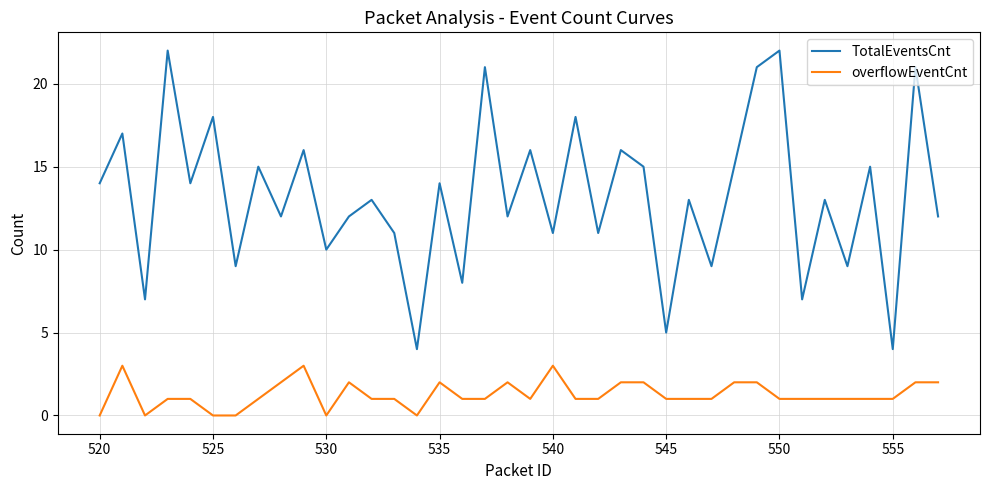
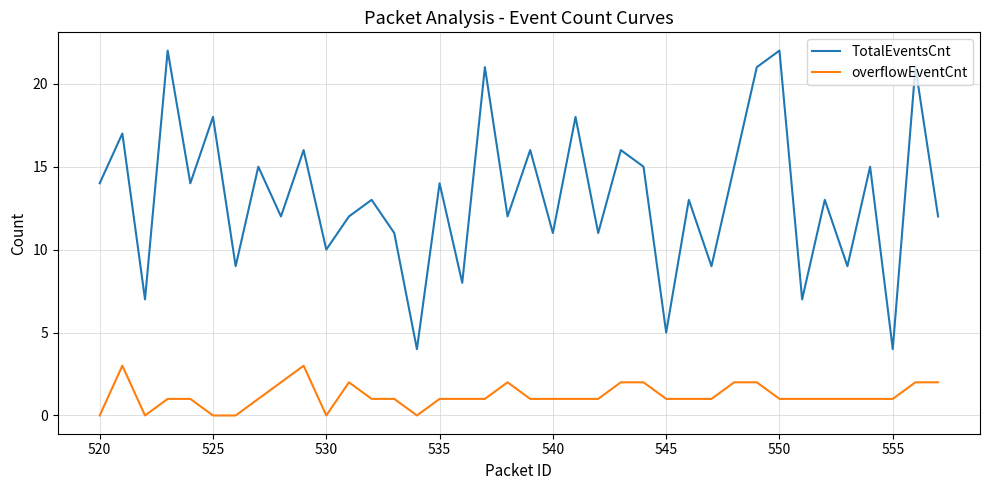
  {
    "TotalEventsCnt": {
      "520": 14,
      "525": 18,
      "530": 10,
      "535": 14,
      "540": 11,
      "545": 5,
      "550": 22,
      "555": 4
    },
    "overflowEventCnt": {
      "520": 0,
      "525": 0,
      "530": 0,
-     "535": 2,
-     "540": 3,
+     "535": 1,
+     "540": 1,
      "545": 1,
      "550": 1,
      "555": 1
    }
  }
